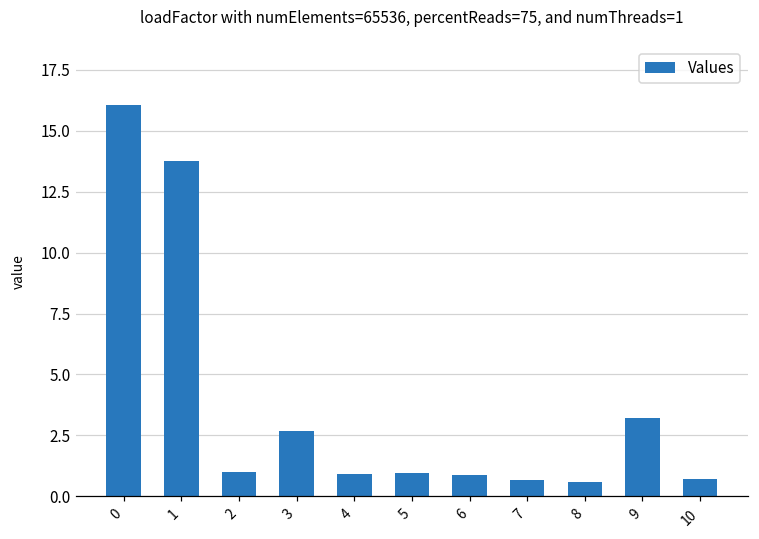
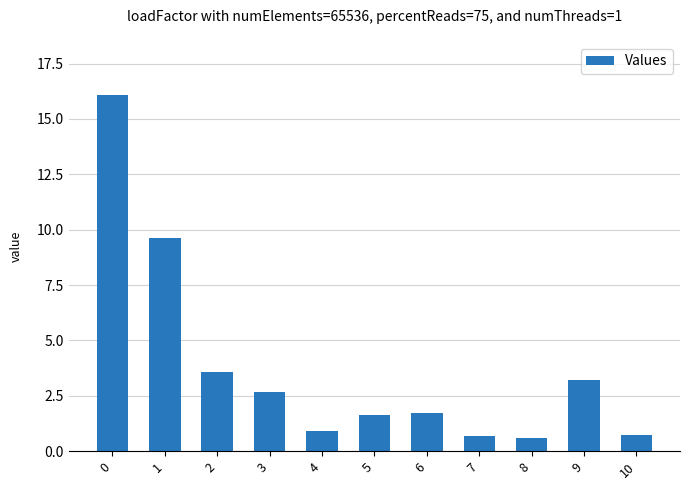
  {
    "0": 16.1,
-   "1": 13.8,
-   "2": 1.0,
+   "1": 9.6,
+   "2": 3.6,
    "3": 2.7,
    "4": 0.9,
-   "5": 0.9,
-   "6": 0.9,
+   "5": 1.6,
+   "6": 1.7,
    "7": 0.7,
    "8": 0.6,
    "9": 3.2,
    "10": 0.7
  }
